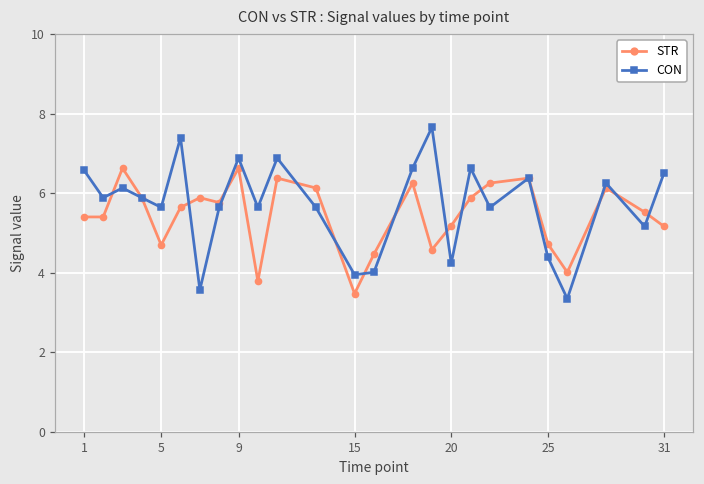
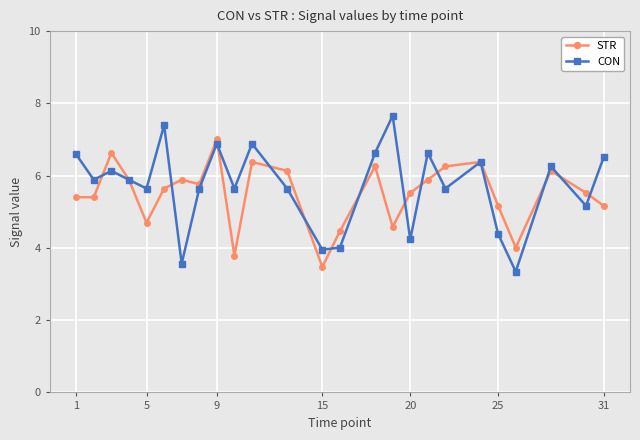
  {
    "STR": {
      "1": 5.4,
      "5": 4.7,
-     "9": 6.6,
+     "9": 7.0,
      "15": 3.5,
-     "20": 5.2,
-     "25": 4.7,
+     "20": 5.5,
+     "25": 5.2,
      "31": 5.2
    },
    "CON": {
      "1": 6.6,
      "5": 5.6,
      "9": 6.9,
      "15": 3.9,
      "20": 4.2,
      "25": 4.4,
      "31": 6.5
    }
  }
